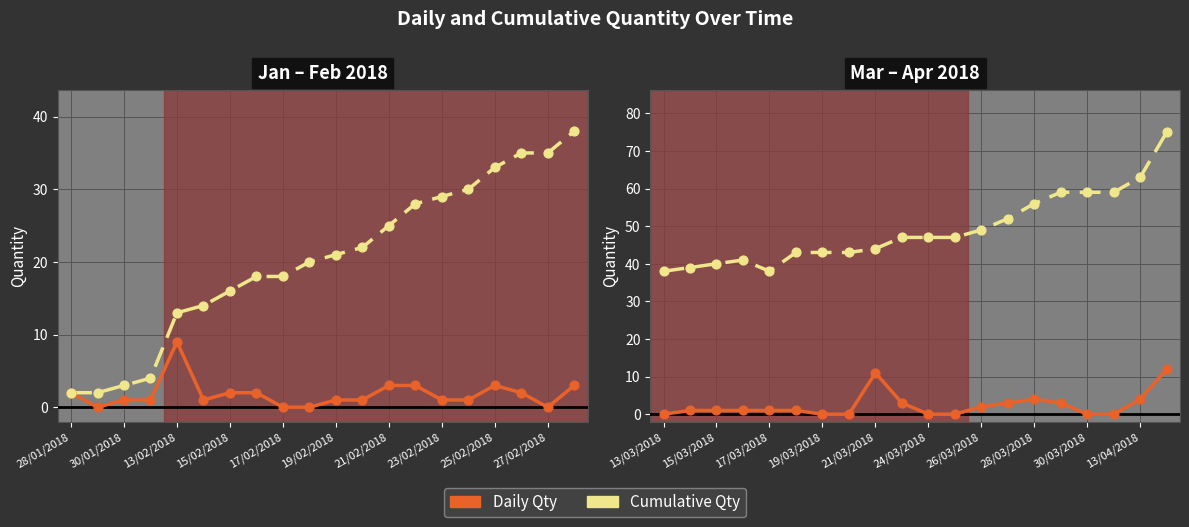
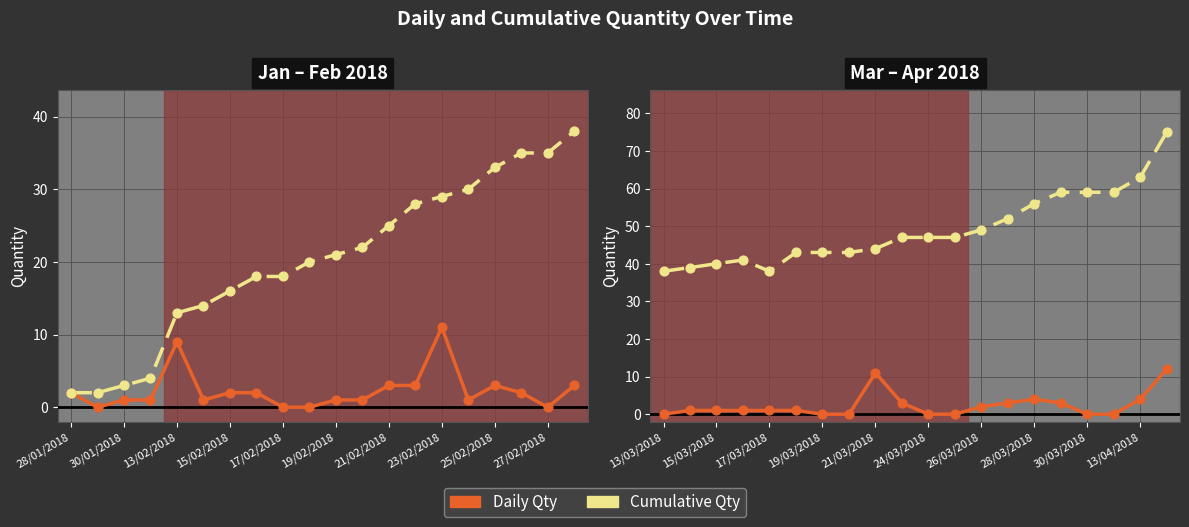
  {
    "Jan – Feb 2018": {
      "Daily Qty": {
        "30/01/2018": 1,
        "13/02/2018": 9,
        "15/02/2018": 2,
        "17/02/2018": 0,
        "19/02/2018": 1,
        "21/02/2018": 3,
-       "23/02/2018": 1,
+       "23/02/2018": 11,
        "25/02/2018": 3,
        "27/02/2018": 0
      },
      "Cumulative Qty": {
        "30/01/2018": 3,
        "13/02/2018": 13,
        "15/02/2018": 16,
        "17/02/2018": 18,
        "19/02/2018": 21,
        "21/02/2018": 25,
        "23/02/2018": 29,
        "25/02/2018": 33,
        "27/02/2018": 35
      }
    },
    "Mar – Apr 2018": {
      "Daily Qty": {
        "13/03/2018": 0,
        "15/03/2018": 1,
        "17/03/2018": 1,
        "19/03/2018": 0,
        "21/03/2018": 11,
        "24/03/2018": 0,
        "26/03/2018": 2,
        "28/03/2018": 4,
        "30/03/2018": 0,
        "13/04/2018": 4
      },
      "Cumulative Qty": {
        "13/03/2018": 38,
        "15/03/2018": 40,
        "17/03/2018": 38,
        "19/03/2018": 43,
        "21/03/2018": 44,
        "24/03/2018": 47,
        "26/03/2018": 49,
        "28/03/2018": 56,
        "30/03/2018": 59,
        "13/04/2018": 63
      }
    }
  }
